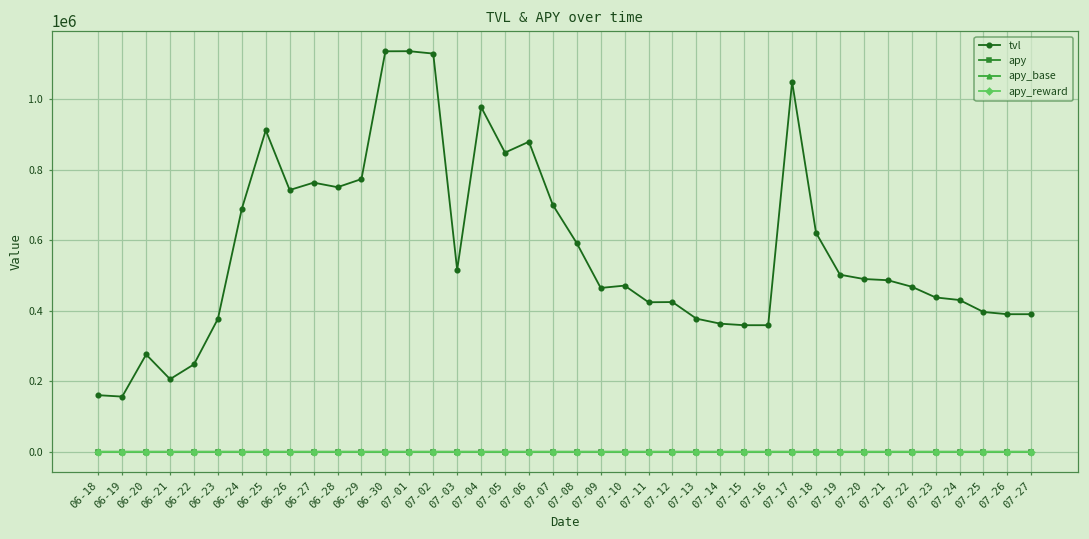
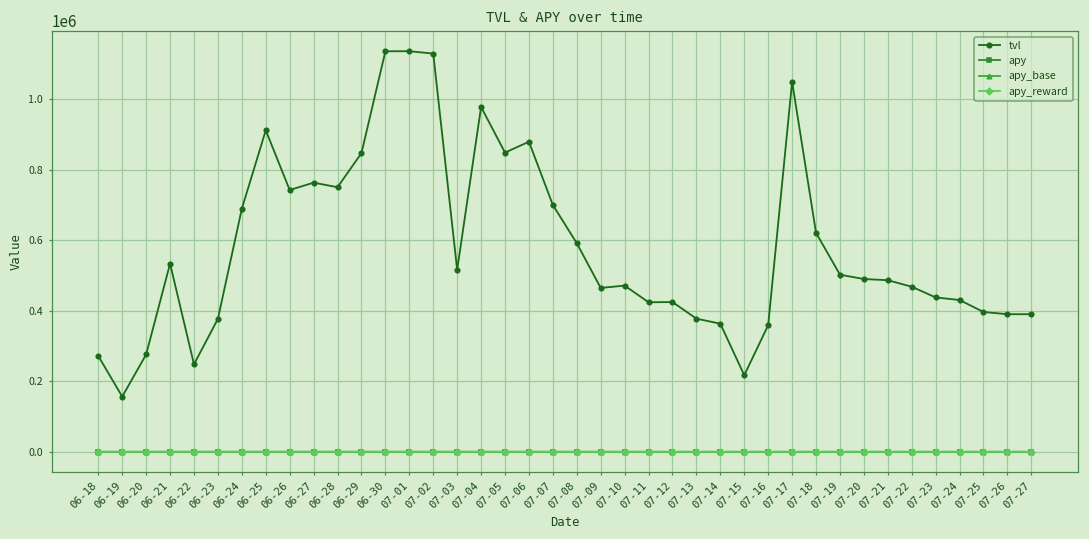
  {
    "tvl": {
-     "06-18": 160000,
+     "06-18": 270000,
      "06-19": 160000,
      "06-20": 280000,
-     "06-21": 210000,
+     "06-21": 530000,
      "06-22": 250000,
      "06-23": 380000,
      "06-24": 690000,
      "06-25": 910000,
      "06-26": 740000,
      "06-27": 760000,
      "06-28": 750000,
-     "06-29": 770000,
+     "06-29": 850000,
      "06-30": 1140000,
      "07-01": 1140000,
      "07-02": 1130000,
      "07-03": 520000,
      "07-04": 980000,
      "07-05": 850000,
      "07-06": 880000,
      "07-07": 700000,
      "07-08": 590000,
      "07-09": 470000,
      "07-10": 470000,
      "07-11": 420000,
      "07-12": 430000,
      "07-13": 380000,
      "07-14": 360000,
-     "07-15": 360000,
+     "07-15": 220000,
      "07-16": 360000,
      "07-17": 1050000,
      "07-18": 620000,
      "07-19": 500000,
      "07-20": 490000,
      "07-21": 490000,
      "07-22": 470000,
      "07-23": 440000,
      "07-24": 430000,
      "07-25": 400000,
      "07-26": 390000,
      "07-27": 390000
    },
    "apy_reward": {
      "06-18": 0,
      "06-19": 0,
      "06-20": 0,
      "06-21": 0,
      "06-22": 0,
      "06-23": 0,
      "06-24": 0,
      "06-25": 0,
      "06-26": 0,
      "06-27": 0,
      "06-28": 0,
      "06-29": 0,
      "06-30": 0,
      "07-01": 0,
      "07-02": 0,
      "07-03": 0,
      "07-04": 0,
      "07-05": 0,
      "07-06": 0,
      "07-07": 0,
      "07-08": 0,
      "07-09": 0,
      "07-10": 0,
      "07-11": 0,
      "07-12": 0,
      "07-13": 0,
      "07-14": 0,
      "07-15": 0,
      "07-16": 0,
      "07-17": 0,
      "07-18": 0,
      "07-19": 0,
      "07-20": 0,
      "07-21": 0,
      "07-22": 0,
      "07-23": 0,
      "07-24": 0,
      "07-25": 0,
      "07-26": 0,
      "07-27": 0
    }
  }
